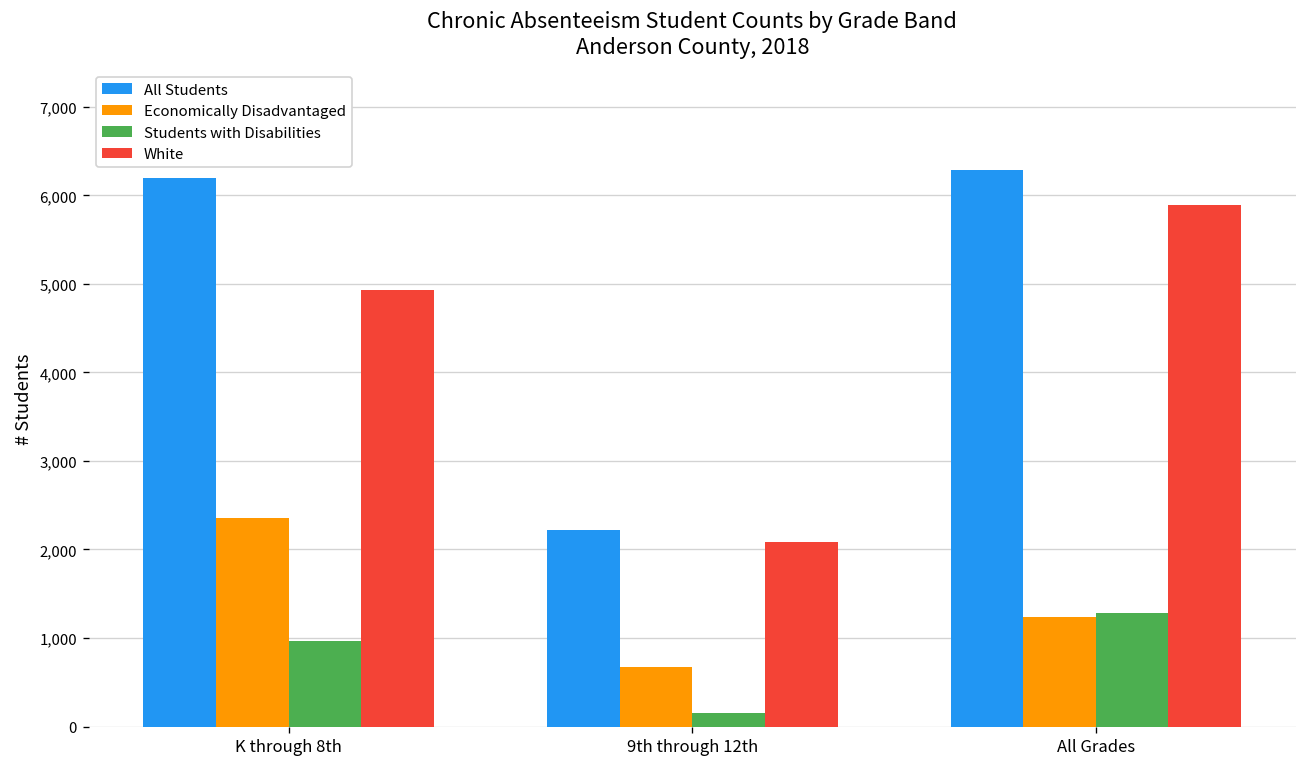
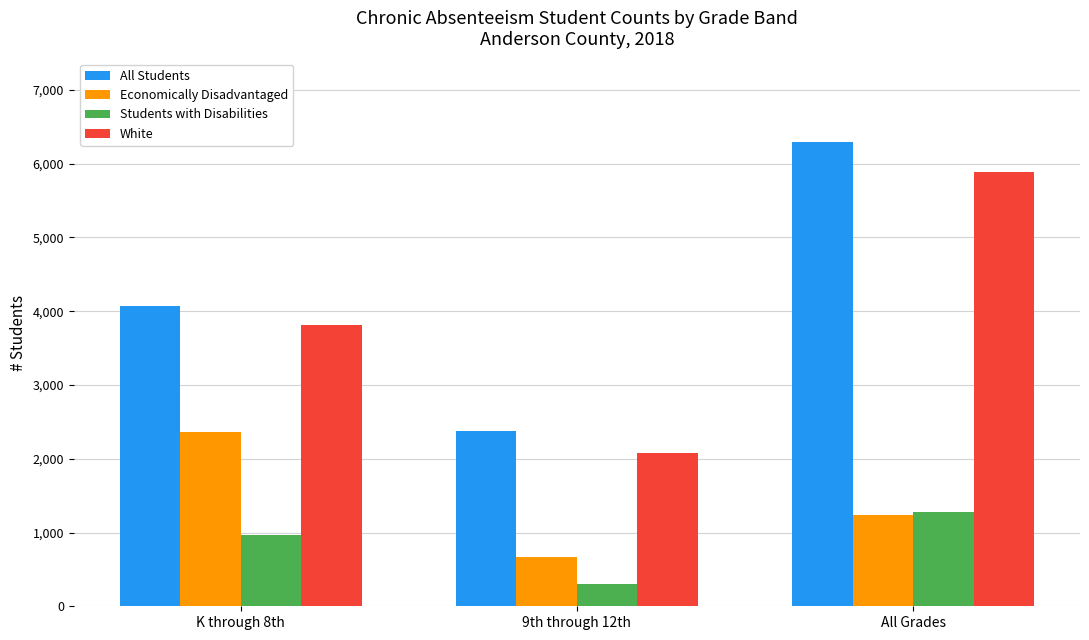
  {
    "All Students": {
-     "K through 8th": "6,200",
-     "9th through 12th": "2,200",
+     "K through 8th": "4,100",
+     "9th through 12th": "2,400",
      "All Grades": "6,300"
    },
    "Economically Disadvantaged": {
      "K through 8th": "2,400",
      "9th through 12th": "700",
      "All Grades": "1,200"
    },
    "Students with Disabilities": {
      "K through 8th": "1,000",
-     "9th through 12th": "200",
+     "9th through 12th": "300",
      "All Grades": "1,300"
    },
    "White": {
-     "K through 8th": "4,900",
+     "K through 8th": "3,800",
      "9th through 12th": "2,100",
      "All Grades": "5,900"
    }
  }
